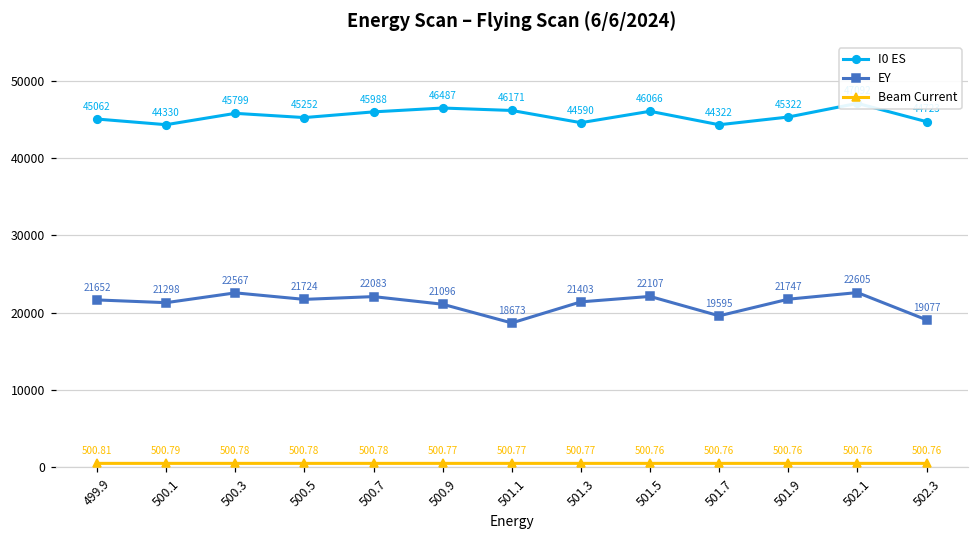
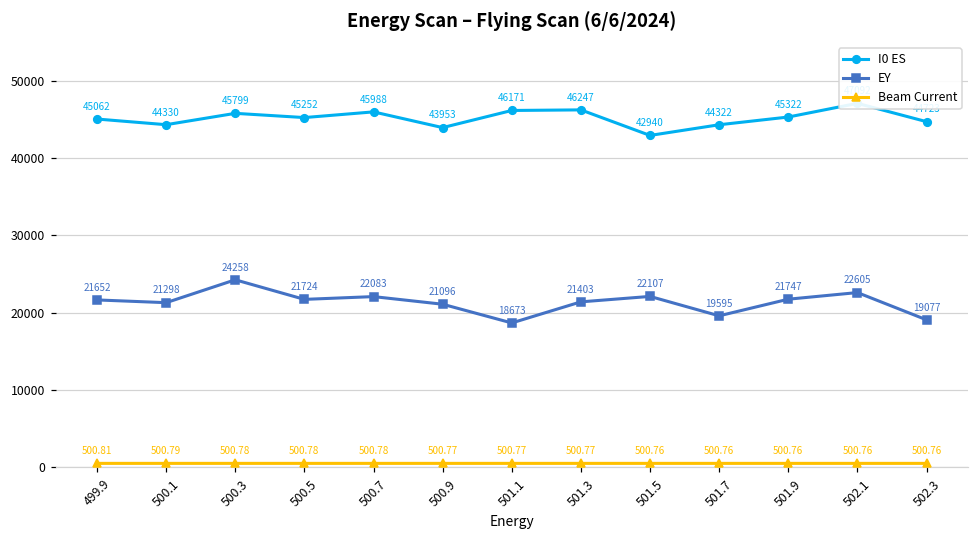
  {
    "I0 ES": {
      "499.9": 45062,
      "500.1": 44330,
      "500.3": 45799,
      "500.5": 45252,
      "500.7": 45988,
-     "500.9": 46487,
+     "500.9": 43953,
      "501.1": 46171,
-     "501.3": 44590,
-     "501.5": 46066,
+     "501.3": 46247,
+     "501.5": 42940,
      "501.7": 44322,
      "501.9": 45322,
      "502.3": 44723
    },
    "EY": {
      "499.9": 21652,
      "500.1": 21298,
-     "500.3": 22567,
+     "500.3": 24258,
      "500.5": 21724,
      "500.7": 22083,
      "500.9": 21096,
      "501.1": 18673,
      "501.3": 21403,
      "501.5": 22107,
      "501.7": 19595,
      "501.9": 21747,
      "502.1": 22605,
      "502.3": 19077
    },
    "Beam Current": {
      "499.9": 500.81,
      "500.1": 500.79,
      "500.3": 500.78,
      "500.5": 500.78,
      "500.7": 500.78,
      "500.9": 500.77,
      "501.1": 500.77,
      "501.3": 500.77,
      "501.5": 500.76,
      "501.7": 500.76,
      "501.9": 500.76,
      "502.1": 500.76,
      "502.3": 500.76
    }
  }
